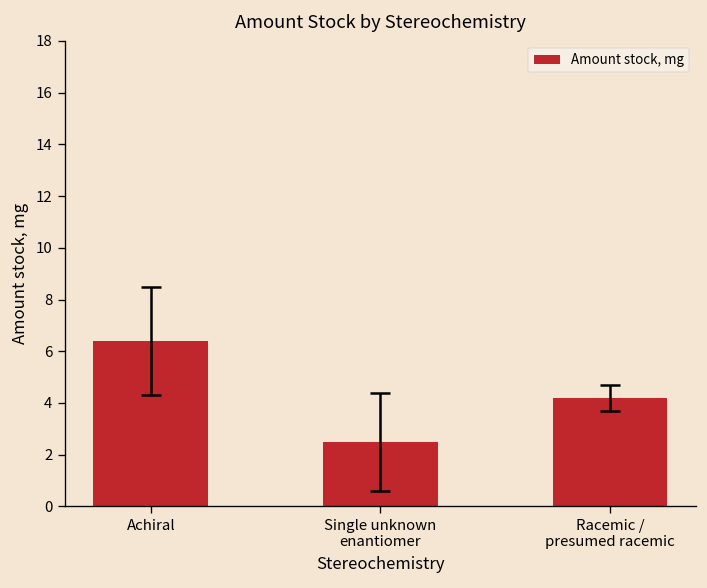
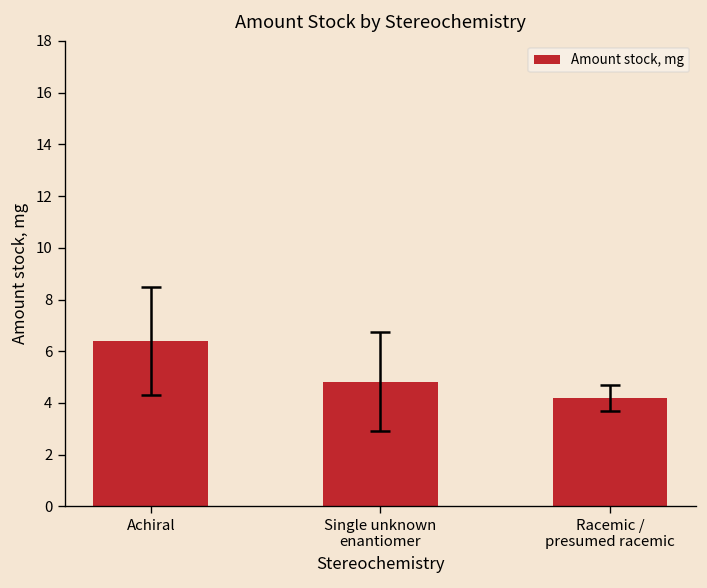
  {
    "Amount stock, mg": {
      "Achiral": 6.4,
-     "Single unknown enantiomer": 2.5,
+     "Single unknown enantiomer": 4.8,
      "Racemic / presumed racemic": 4.2
    }
  }
